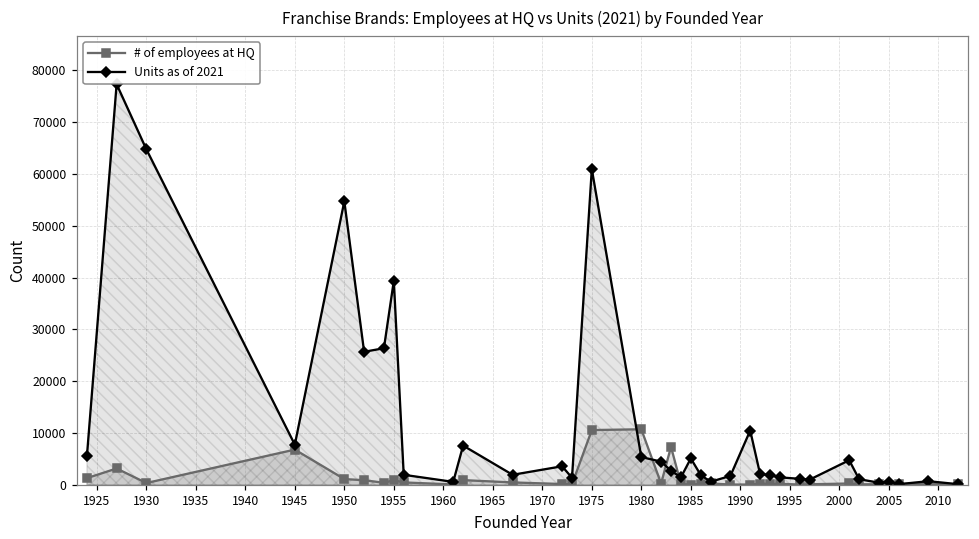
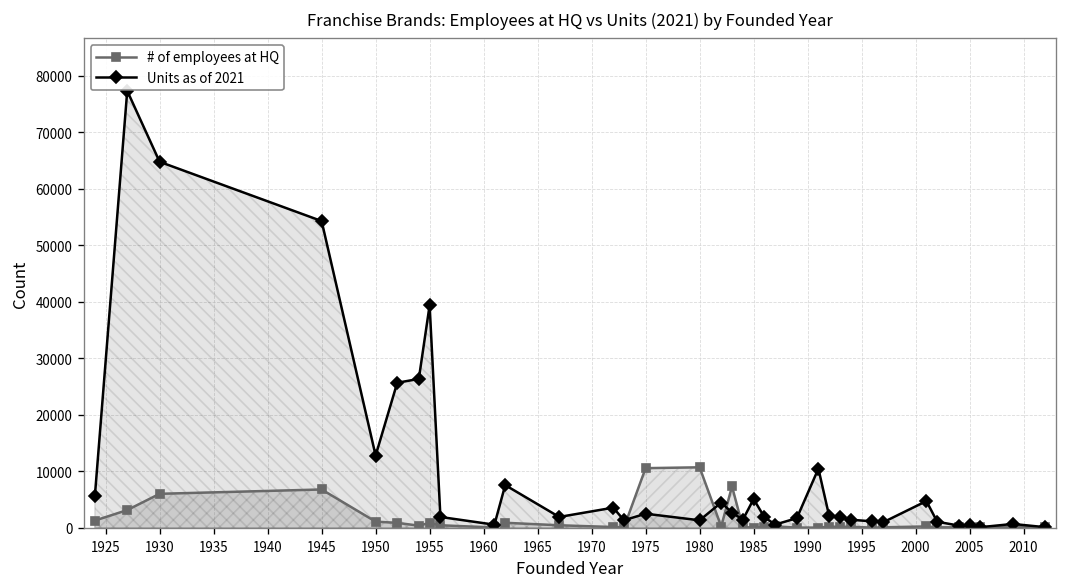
  {
    "# of employees at HQ": {
-     "1930": 0,
+     "1930": 6000,
      "1945": 7000,
      "1950": 1000,
      "1955": 1000,
      "1975": 11000,
      "1980": 11000,
      "1985": 0,
      "2005": 0
    },
    "Units as of 2021": {
      "1930": 65000,
-     "1945": 8000,
-     "1950": 55000,
+     "1945": 54000,
+     "1950": 13000,
      "1955": 39000,
-     "1975": 61000,
-     "1980": 5000,
+     "1975": 3000,
+     "1980": 1000,
      "1985": 5000,
      "2005": 1000
    }
  }
